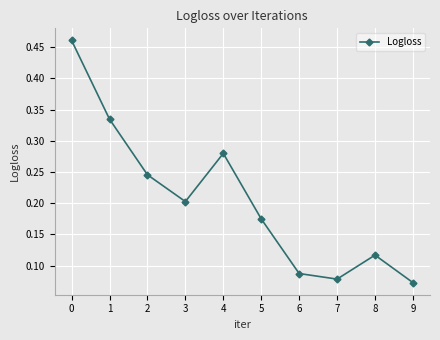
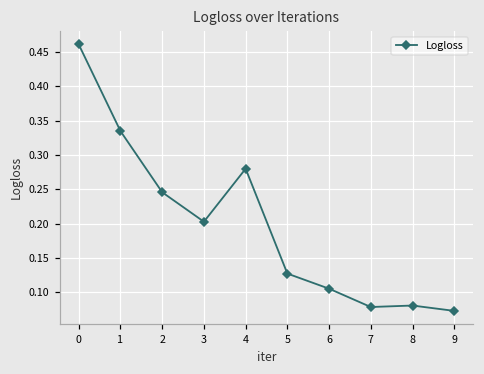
  {
    "0": 0.46,
    "1": 0.33,
    "2": 0.25,
    "3": 0.20,
    "4": 0.28,
-   "5": 0.17,
-   "6": 0.09,
+   "5": 0.13,
+   "6": 0.11,
    "7": 0.08,
-   "8": 0.12,
+   "8": 0.08,
    "9": 0.07
  }
